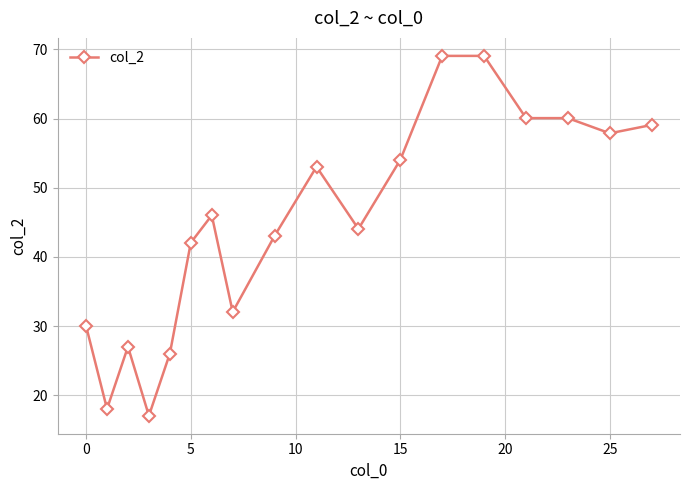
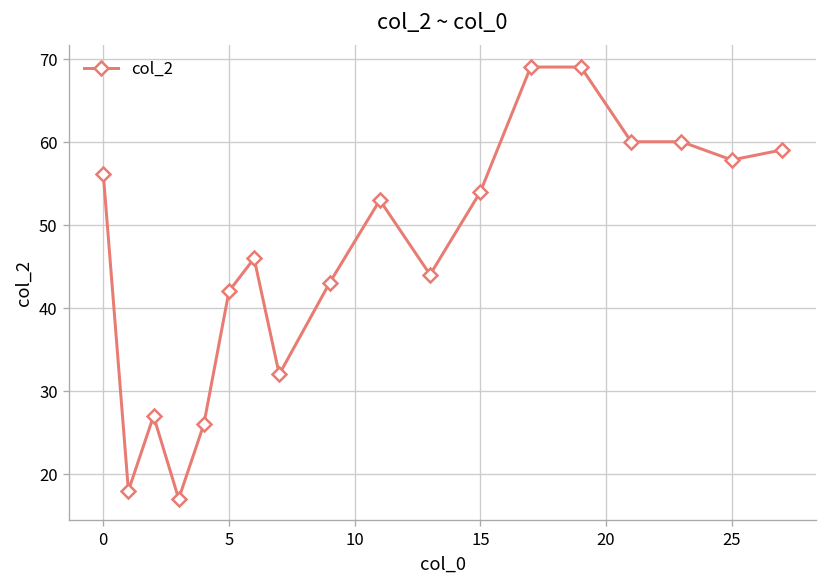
  {
-   "0": 30,
+   "0": 56,
    "5": 42,
    "15": 54,
    "25": 58
  }
